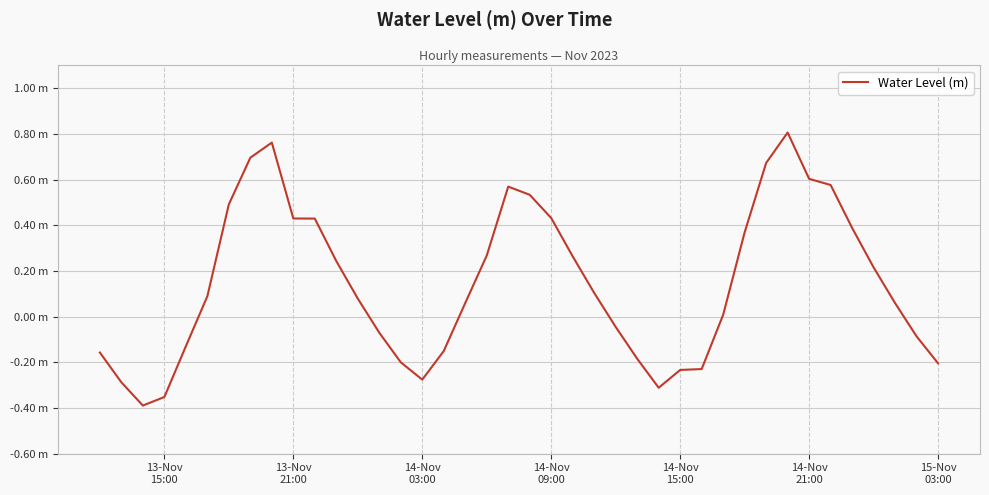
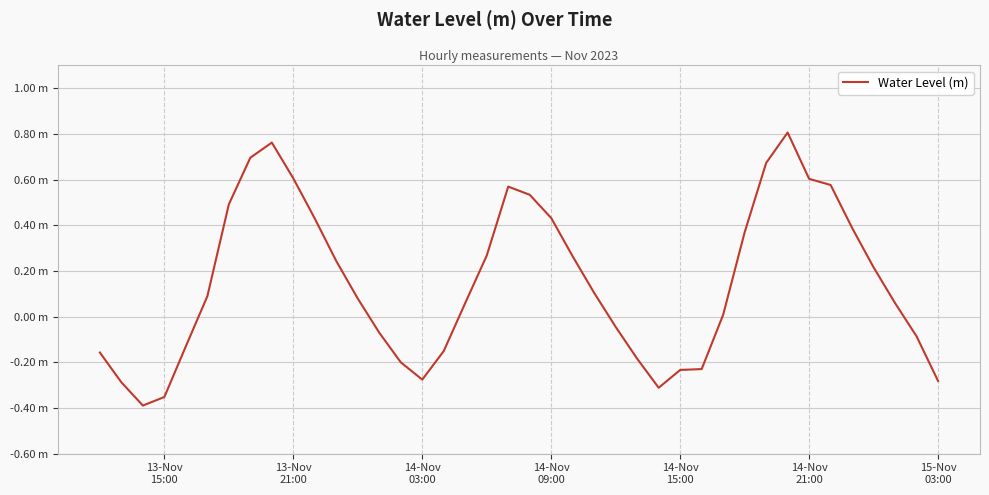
  {
    "13-Nov 15:00": "-0.35 m",
-   "13-Nov 21:00": "0.43 m",
+   "13-Nov 21:00": "0.61 m",
    "14-Nov 03:00": "-0.28 m",
    "14-Nov 09:00": "0.43 m",
    "14-Nov 15:00": "-0.23 m",
    "14-Nov 21:00": "0.60 m",
-   "15-Nov 03:00": "-0.20 m"
+   "15-Nov 03:00": "-0.28 m"
  }
